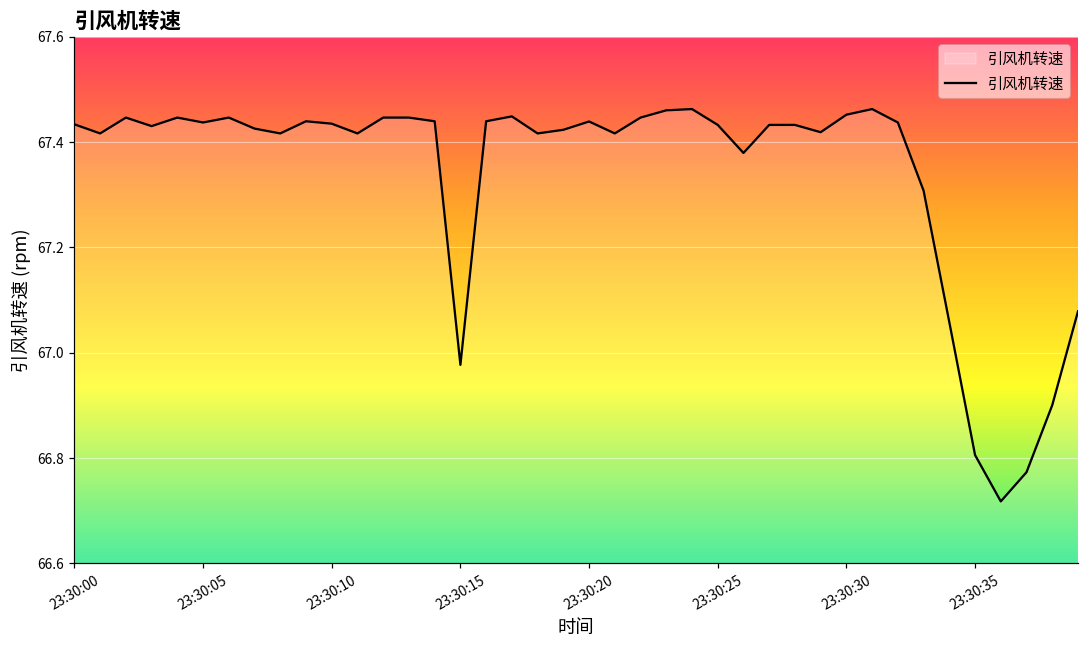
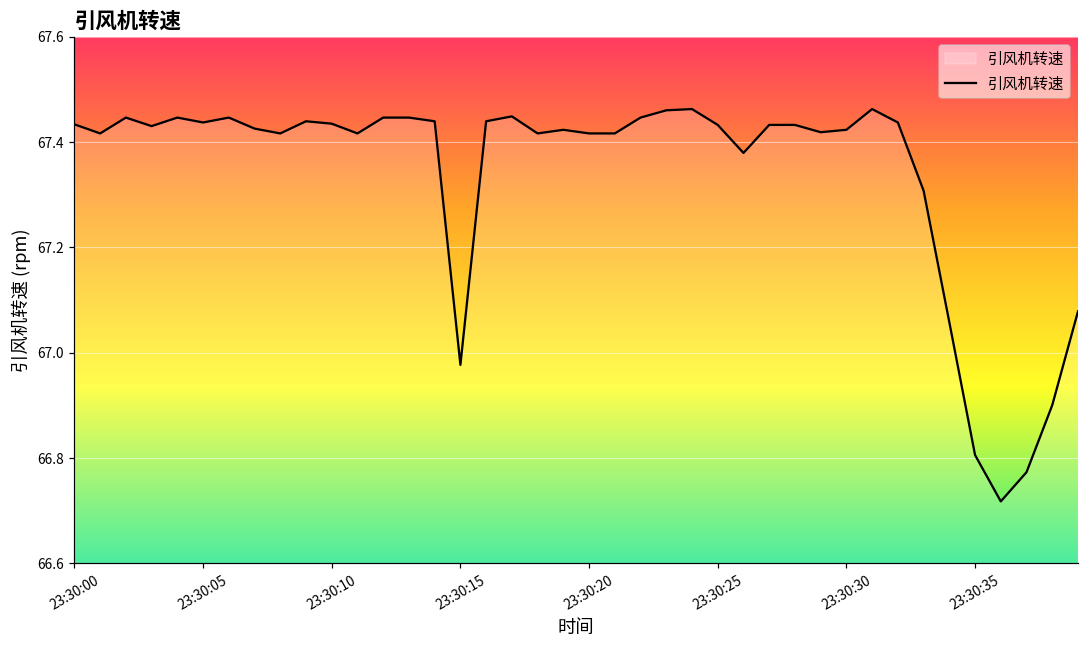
  {
    "23:30:00": 67.43,
    "23:30:05": 67.44,
    "23:30:10": 67.44,
    "23:30:15": 66.98,
-   "23:30:20": 67.44,
+   "23:30:20": 67.42,
    "23:30:25": 67.43,
-   "23:30:30": 67.45,
+   "23:30:30": 67.42,
    "23:30:35": 66.81
  }
